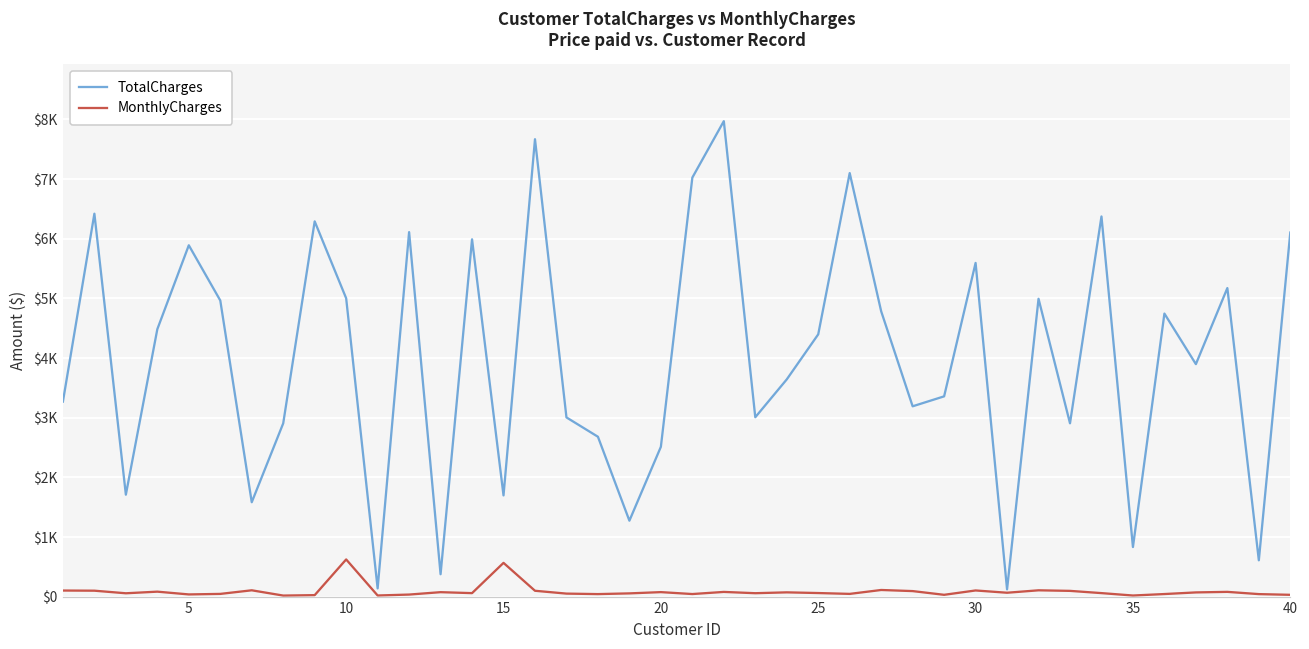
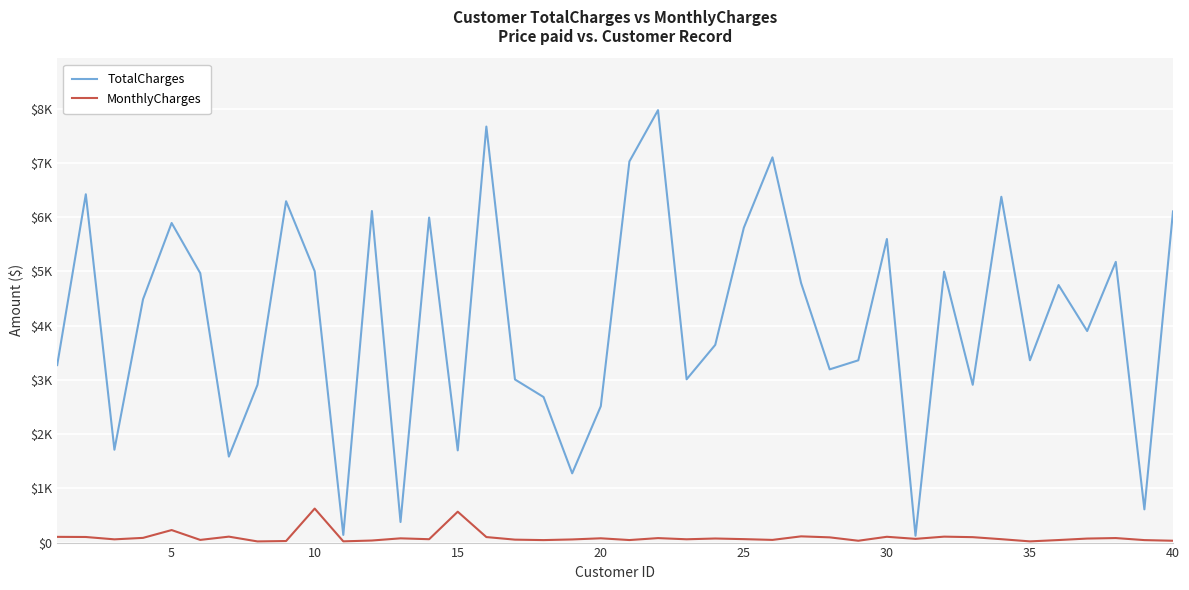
  {
    "TotalCharges": {
      "5": "$5900",
      "10": "$5000",
      "15": "$1700",
      "20": "$2500",
-     "25": "$4400",
+     "25": "$5800",
      "30": "$5600",
-     "35": "$800",
+     "35": "$3400",
      "40": "$6100"
    },
    "MonthlyCharges": {
-     "5": "$0",
+     "5": "$200",
      "10": "$600",
      "15": "$600",
      "20": "$100",
      "25": "$100",
      "30": "$100",
      "35": "$0",
      "40": "$0"
    }
  }
